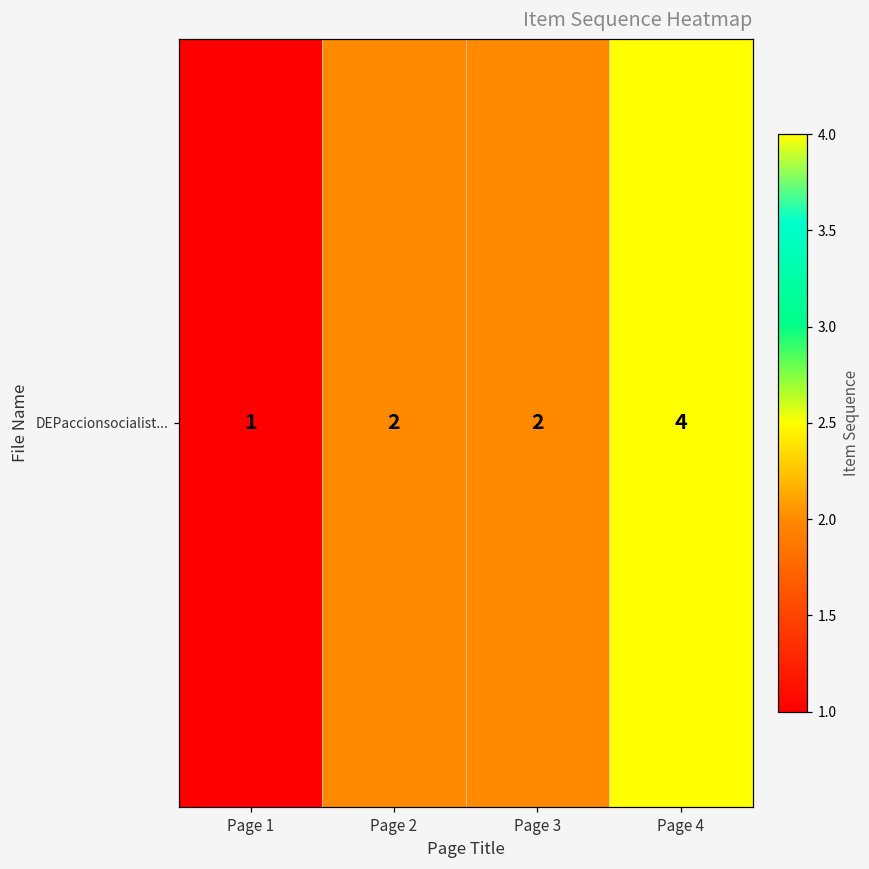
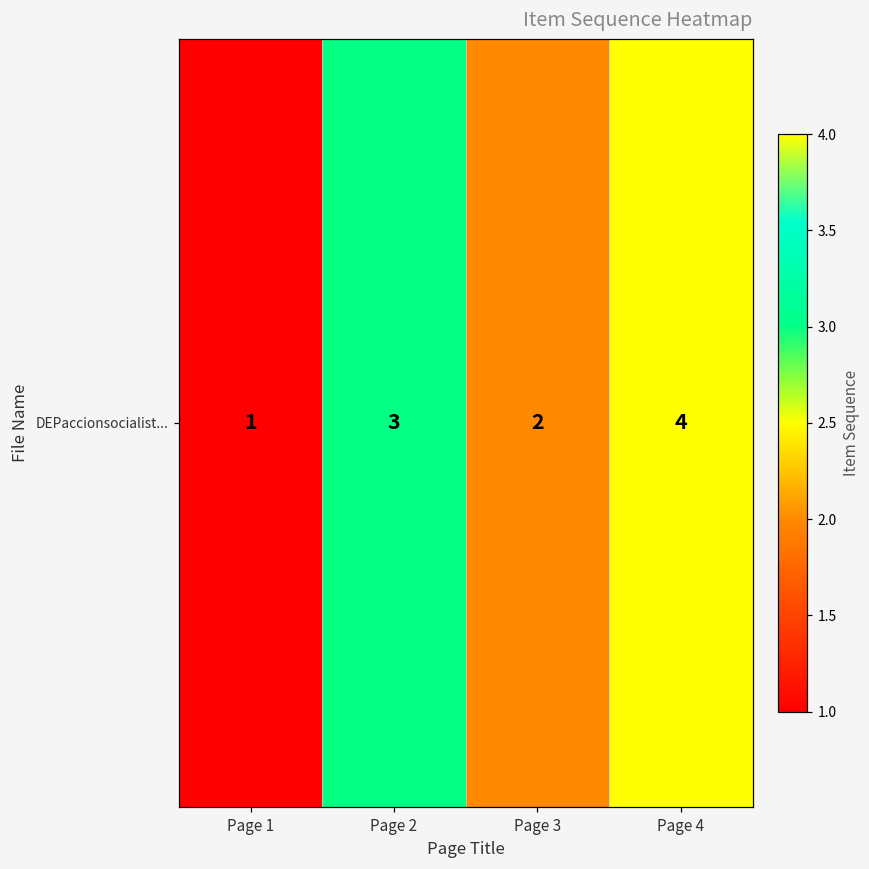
  {
    "DEPaccionsocialist...": {
      "Page 1": 1,
-     "Page 2": 2,
+     "Page 2": 3,
      "Page 3": 2,
      "Page 4": 4
    }
  }
